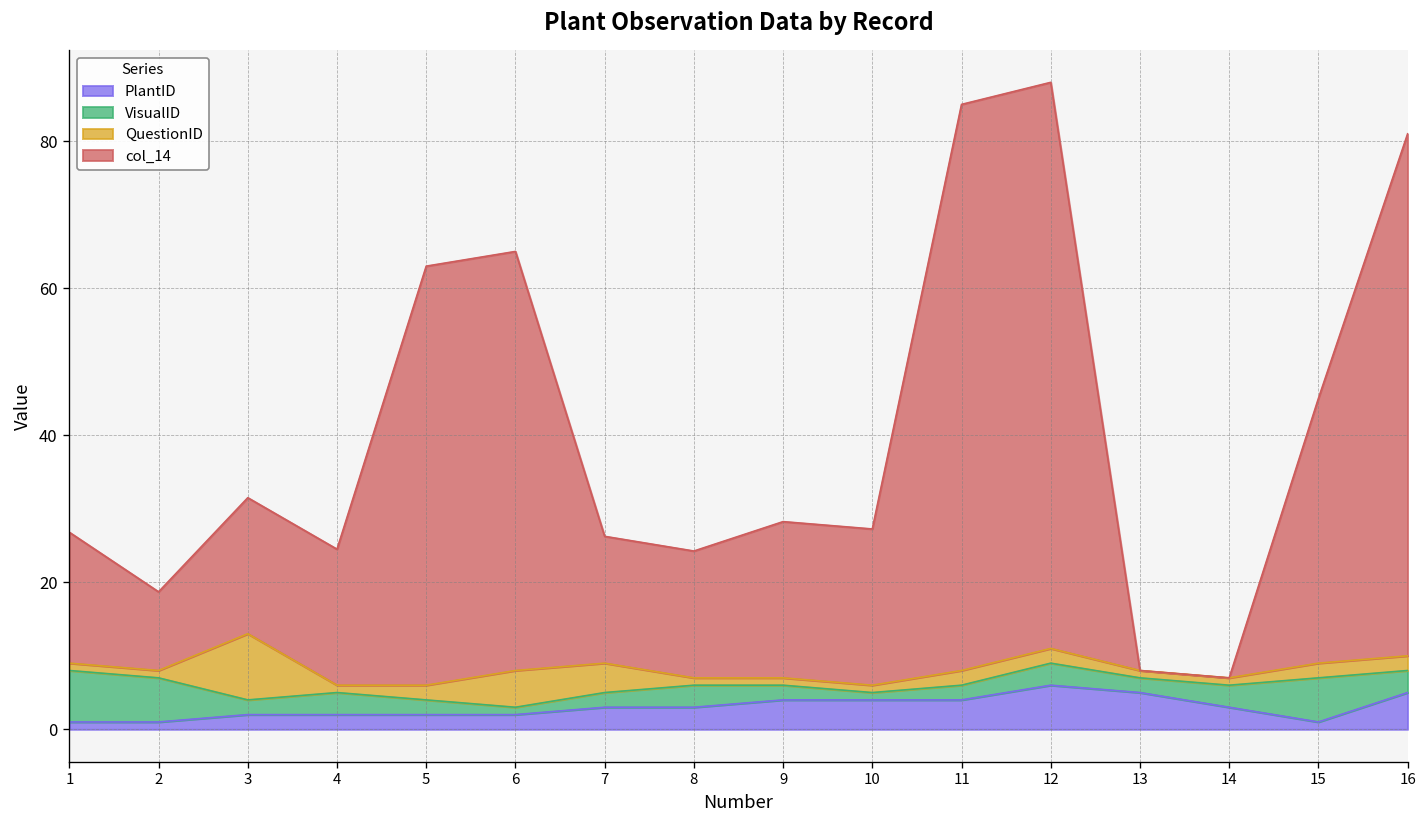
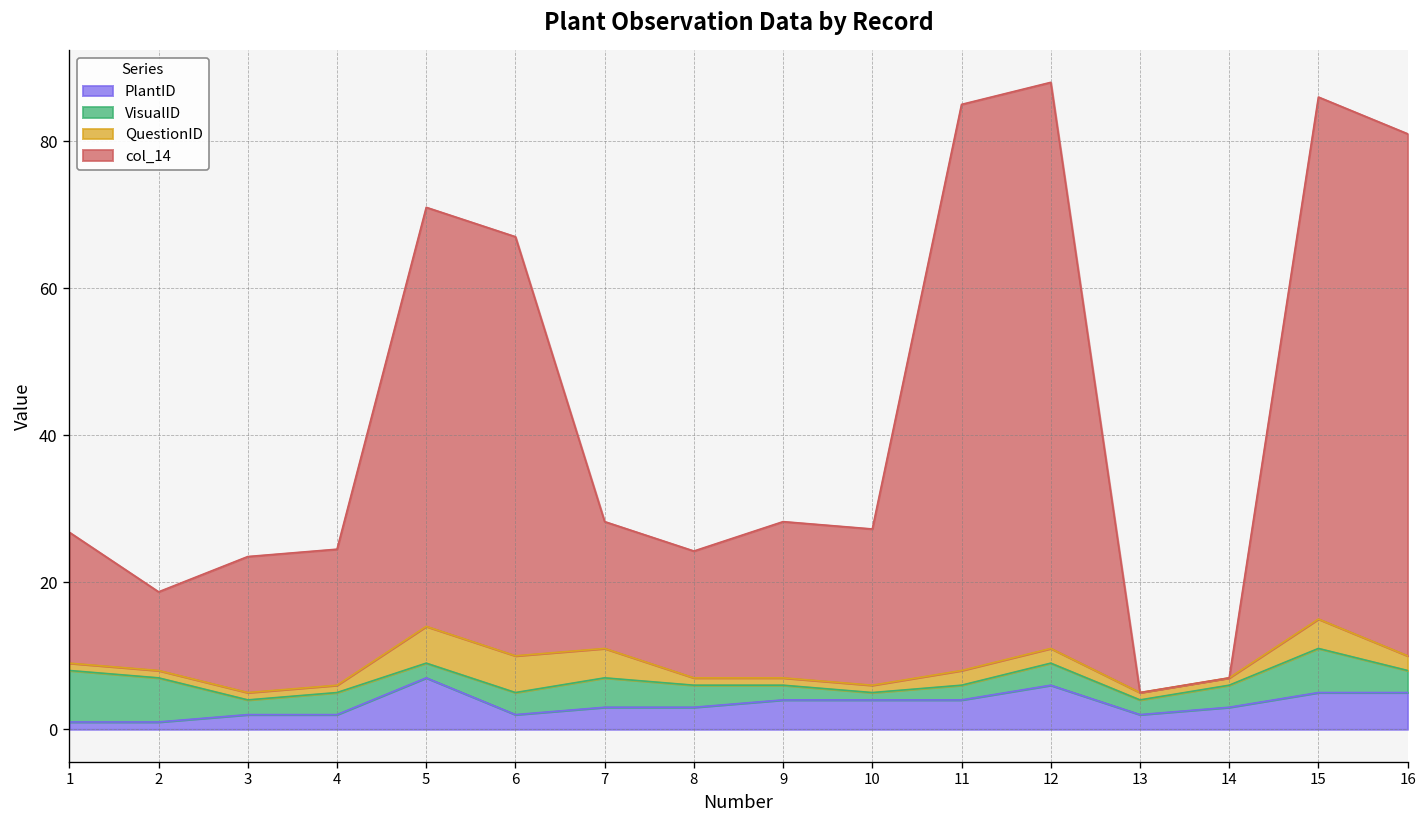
  {
    "PlantID": {
      "1": 1,
      "2": 1,
      "3": 2,
      "4": 2,
-     "5": 2,
+     "5": 7,
      "6": 2,
      "7": 3,
      "8": 3,
      "9": 4,
      "10": 4,
      "11": 4,
      "12": 6,
-     "13": 5,
+     "13": 2,
      "14": 3,
-     "15": 1,
+     "15": 5,
      "16": 5
    },
    "VisualID": {
      "1": 8,
      "2": 7,
      "3": 4,
      "4": 5,
-     "6": 1,
-     "7": 2,
+     "6": 3,
+     "7": 4,
      "8": 6,
      "9": 6,
      "10": 5,
      "11": 6,
      "12": 9,
      "14": 6,
      "16": 8
    },
    "QuestionID": {
      "1": 9,
      "2": 8,
-     "3": 9,
+     "3": 1,
      "4": 6,
-     "5": 2,
+     "5": 5,
      "8": 7,
      "9": 7,
      "10": 6,
      "11": 8,
      "12": 11,
-     "15": 2,
+     "15": 4,
      "16": 10
    },
    "col_14": {
      "1": 18,
      "2": 11,
      "3": 19,
      "4": 19,
      "5": 57,
      "6": 57,
      "7": 17,
      "8": 17,
      "9": 21,
      "10": 21,
      "11": 77,
      "12": 77,
-     "15": 36,
+     "15": 71,
      "16": 71
    }
  }
